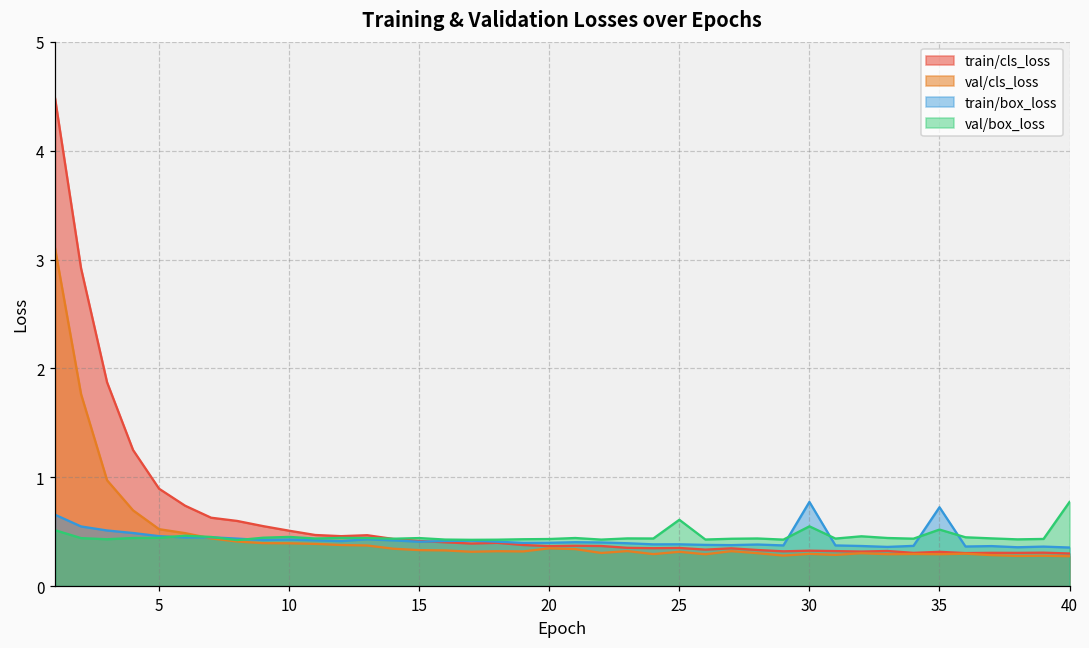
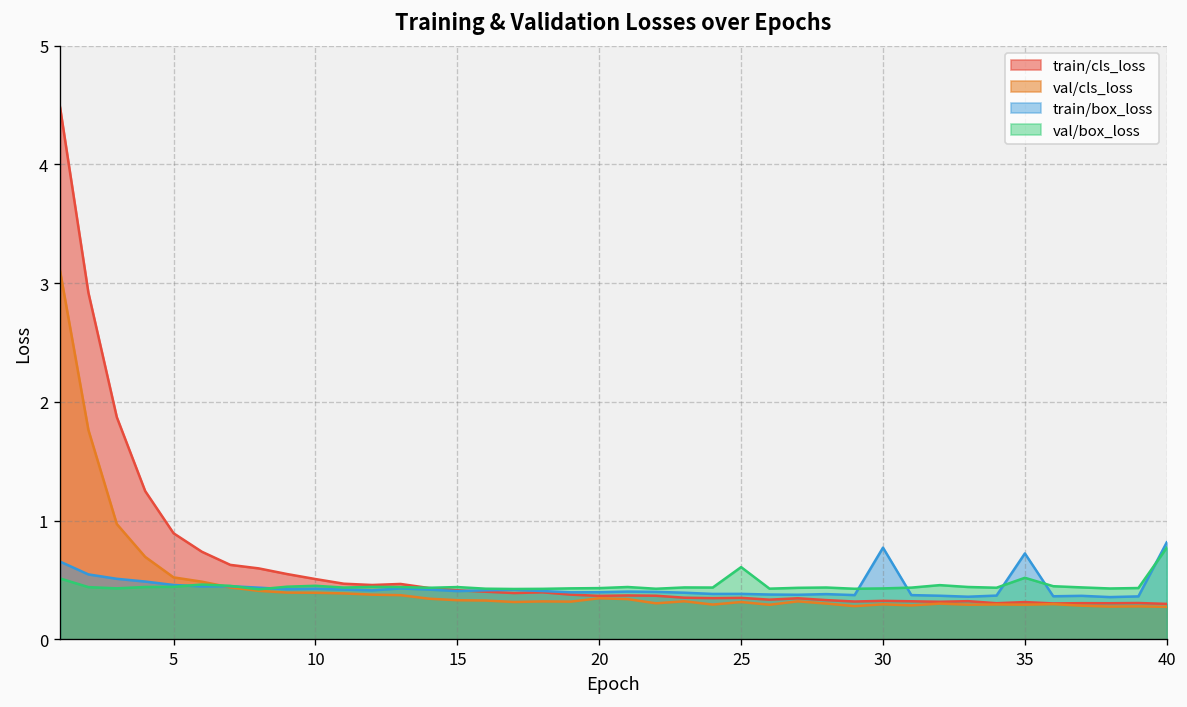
  {
    "train/box_loss": {
      "20": 0.4,
      "25": 0.4,
      "30": 0.8,
      "35": 0.7,
-     "40": 0.4
+     "40": 0.8
    },
    "val/box_loss": {
      "15": 0.4,
      "20": 0.4,
      "25": 0.6,
-     "30": 0.5,
+     "30": 0.4,
      "35": 0.5,
      "40": 0.8
    }
  }
